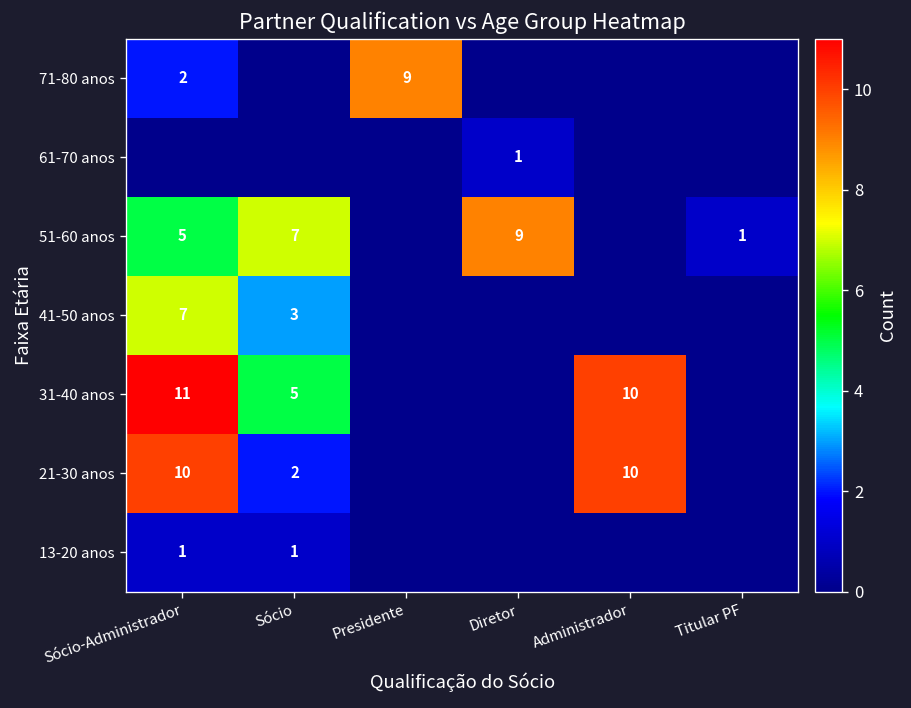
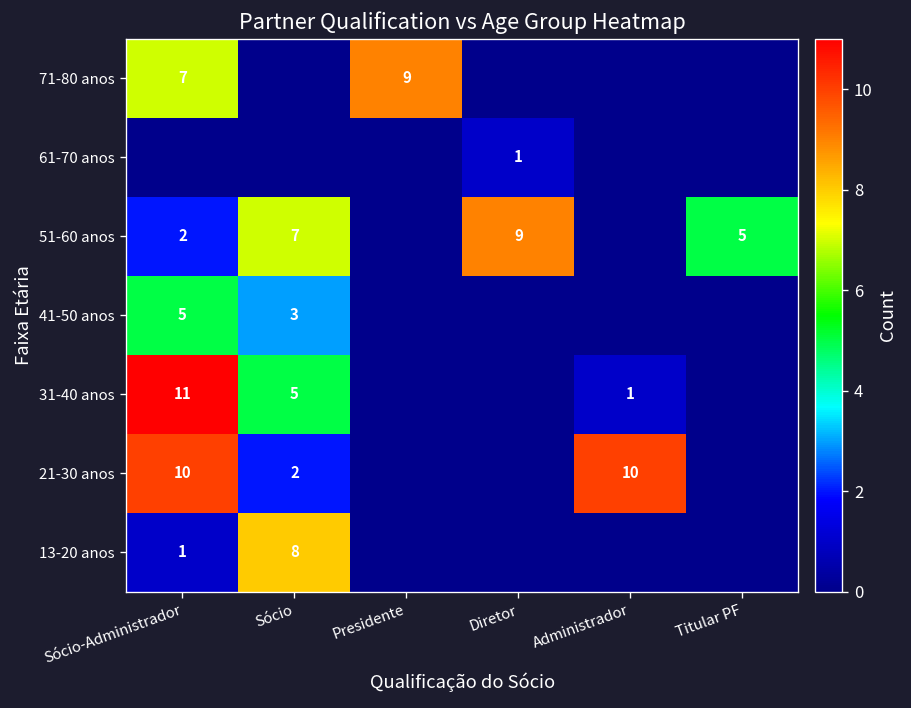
  {
    "71-80 anos": {
-     "Sócio-Administrador": 2,
+     "Sócio-Administrador": 7,
      "Presidente": 9
    },
    "61-70 anos": {
      "Diretor": 1
    },
    "51-60 anos": {
-     "Sócio-Administrador": 5,
+     "Sócio-Administrador": 2,
      "Sócio": 7,
      "Diretor": 9,
-     "Titular PF": 1
+     "Titular PF": 5
    },
    "41-50 anos": {
-     "Sócio-Administrador": 7,
+     "Sócio-Administrador": 5,
      "Sócio": 3
    },
    "31-40 anos": {
      "Sócio-Administrador": 11,
      "Sócio": 5,
-     "Administrador": 10
+     "Administrador": 1
    },
    "21-30 anos": {
      "Sócio-Administrador": 10,
      "Sócio": 2,
      "Administrador": 10
    },
    "13-20 anos": {
      "Sócio-Administrador": 1,
-     "Sócio": 1
+     "Sócio": 8
    }
  }
